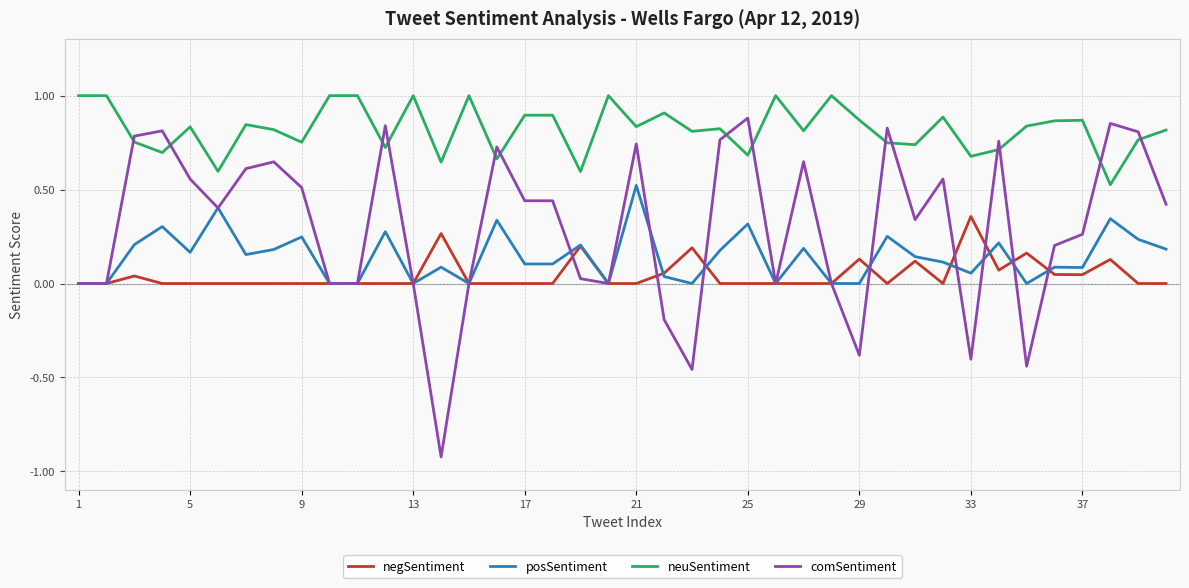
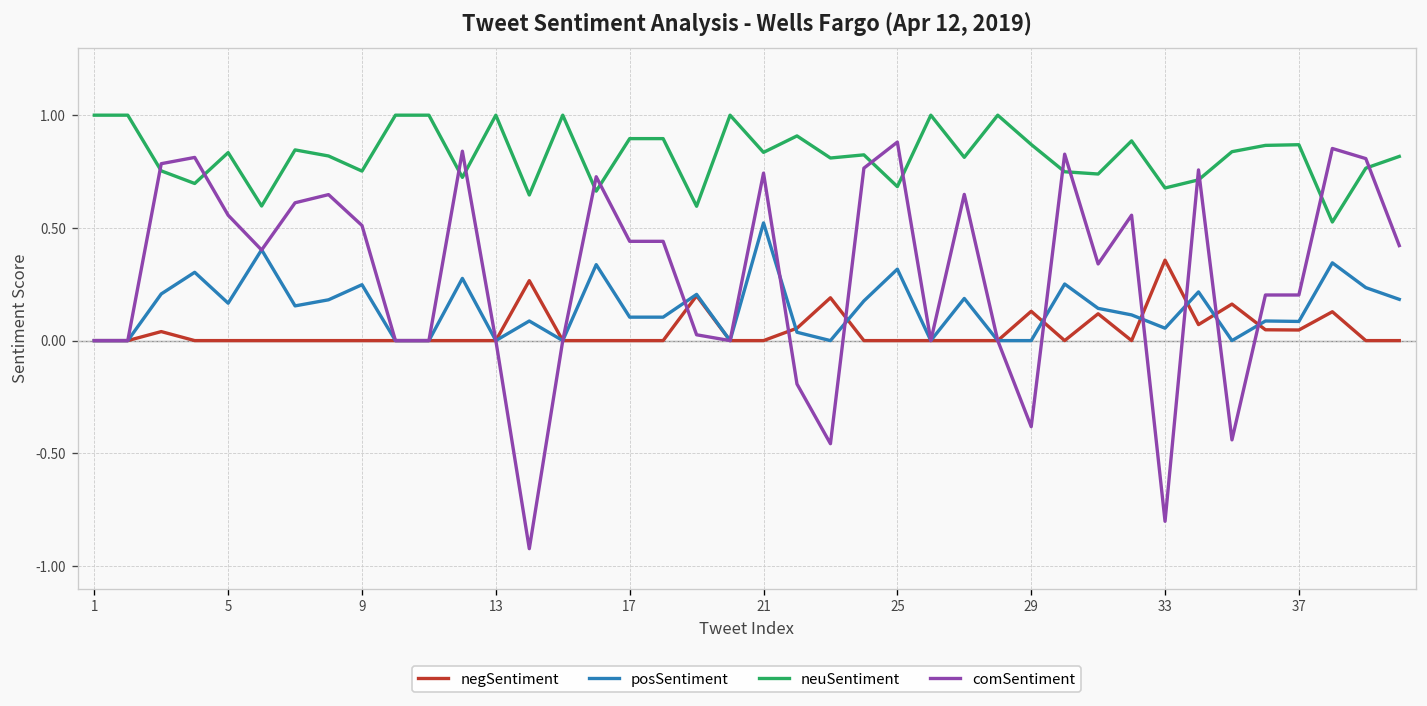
  {
    "negSentiment": {
      "5": 0.00,
      "9": 0.00,
      "17": 0.00,
      "21": 0.00,
      "25": 0.00,
      "29": 0.13,
      "33": 0.36,
      "37": 0.05
    },
    "posSentiment": {
      "5": 0.17,
      "9": 0.25,
      "17": 0.10,
      "21": 0.52,
      "25": 0.32,
      "29": 0.00,
      "33": 0.06,
      "37": 0.09
    },
    "neuSentiment": {
      "1": 1.00,
      "5": 0.83,
      "9": 0.75,
      "13": 1.00,
      "17": 0.90,
      "21": 0.84,
      "25": 0.68,
      "29": 0.87,
      "33": 0.68,
      "37": 0.87
    },
    "comSentiment": {
      "5": 0.56,
      "9": 0.51,
      "17": 0.44,
      "21": 0.74,
      "25": 0.88,
      "29": -0.38,
-     "33": -0.40,
-     "37": 0.26
+     "33": -0.80,
+     "37": 0.20
    }
  }
